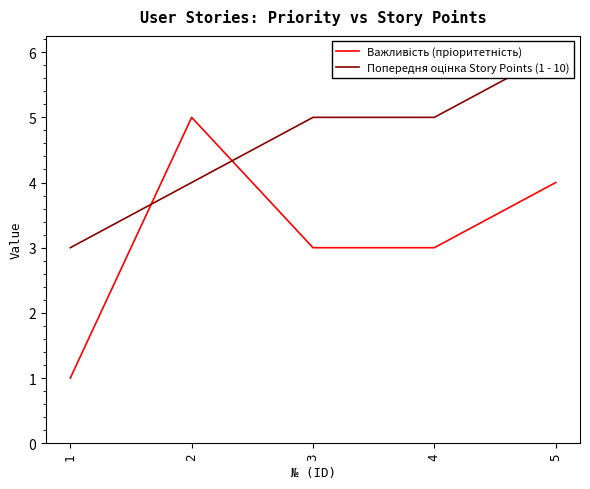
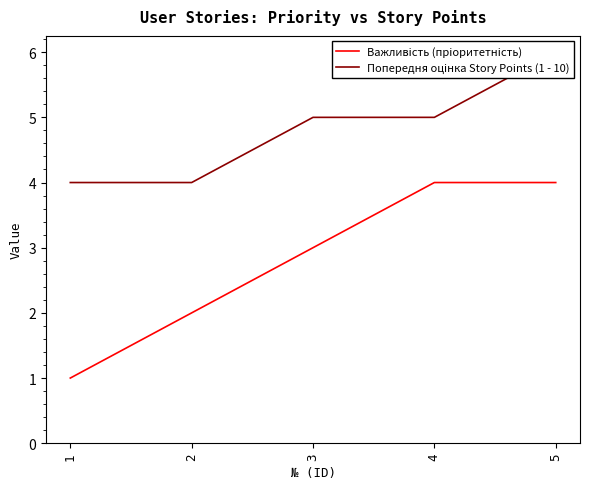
  {
    "Важливість (пріоритетність)": {
      "1": 1,
-     "2": 5,
+     "2": 2,
      "3": 3,
-     "4": 3,
+     "4": 4,
      "5": 4
    },
    "Попередня оцінка Story Points (1 - 10)": {
-     "1": 3,
+     "1": 4,
      "2": 4,
      "3": 5,
      "4": 5
    }
  }
